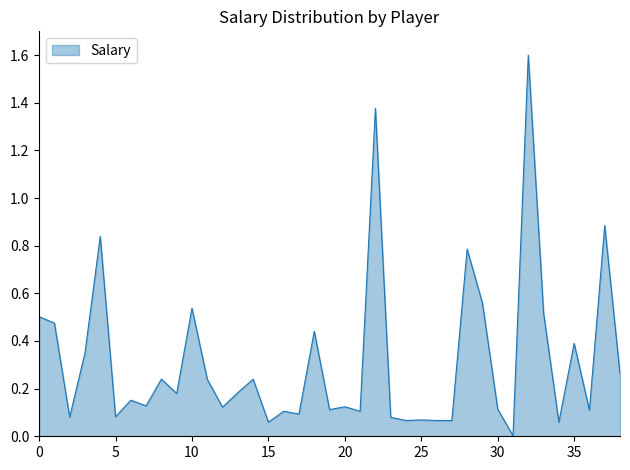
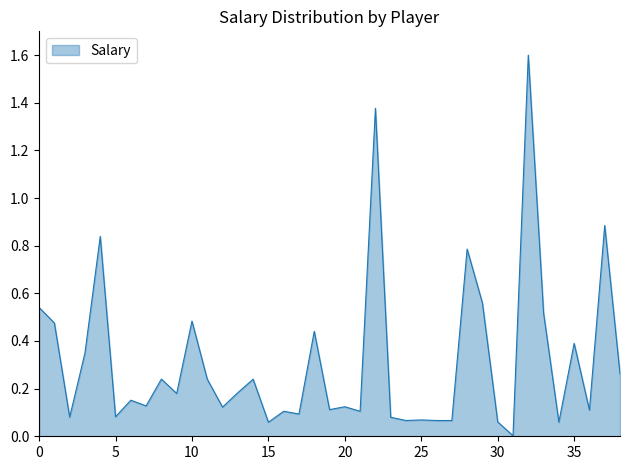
  {
-   "0": 0.50,
+   "0": 0.54,
    "5": 0.08,
-   "10": 0.54,
+   "10": 0.48,
    "15": 0.06,
    "20": 0.12,
    "25": 0.07,
-   "30": 0.11,
+   "30": 0.06,
    "35": 0.39
  }
